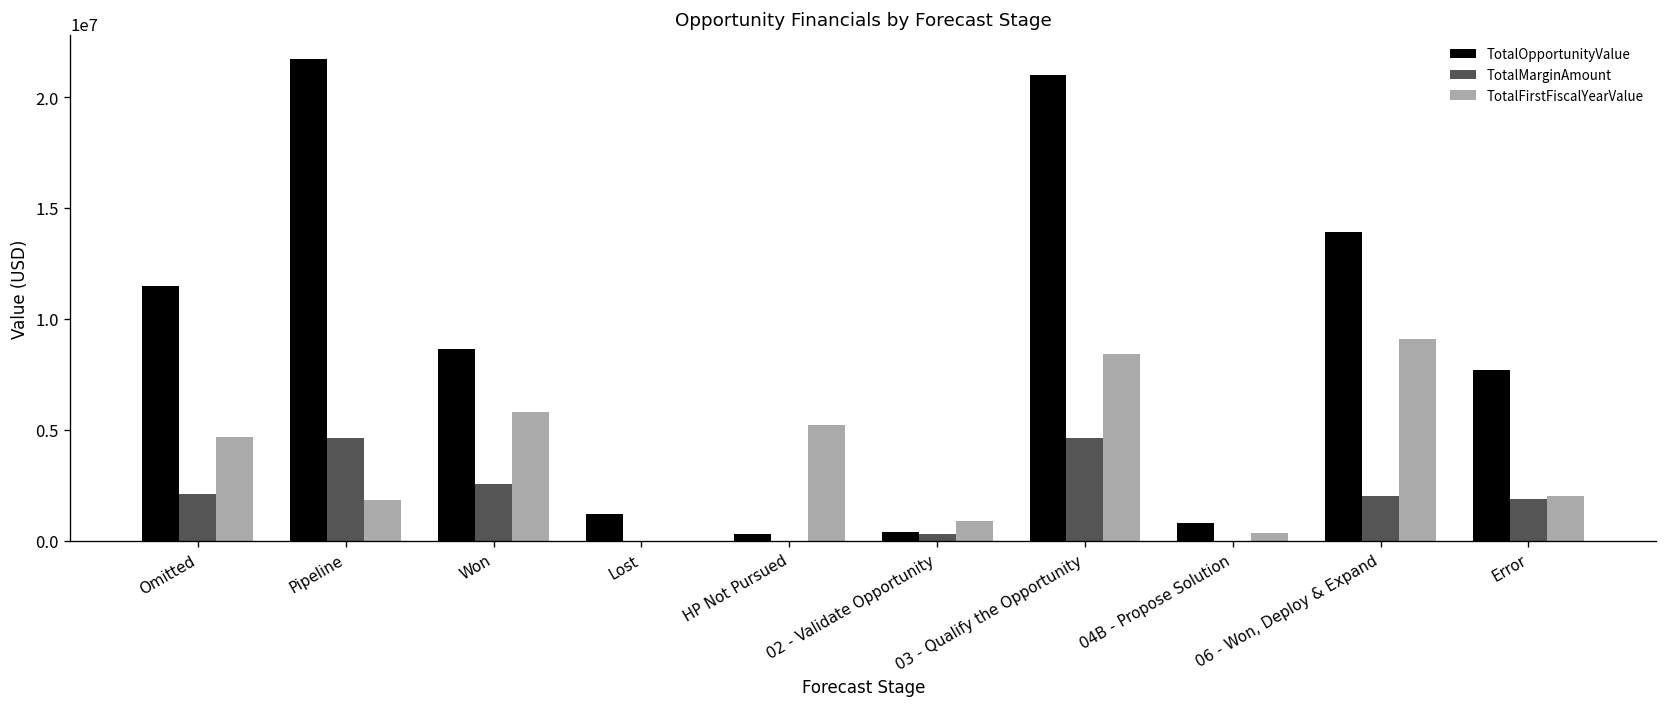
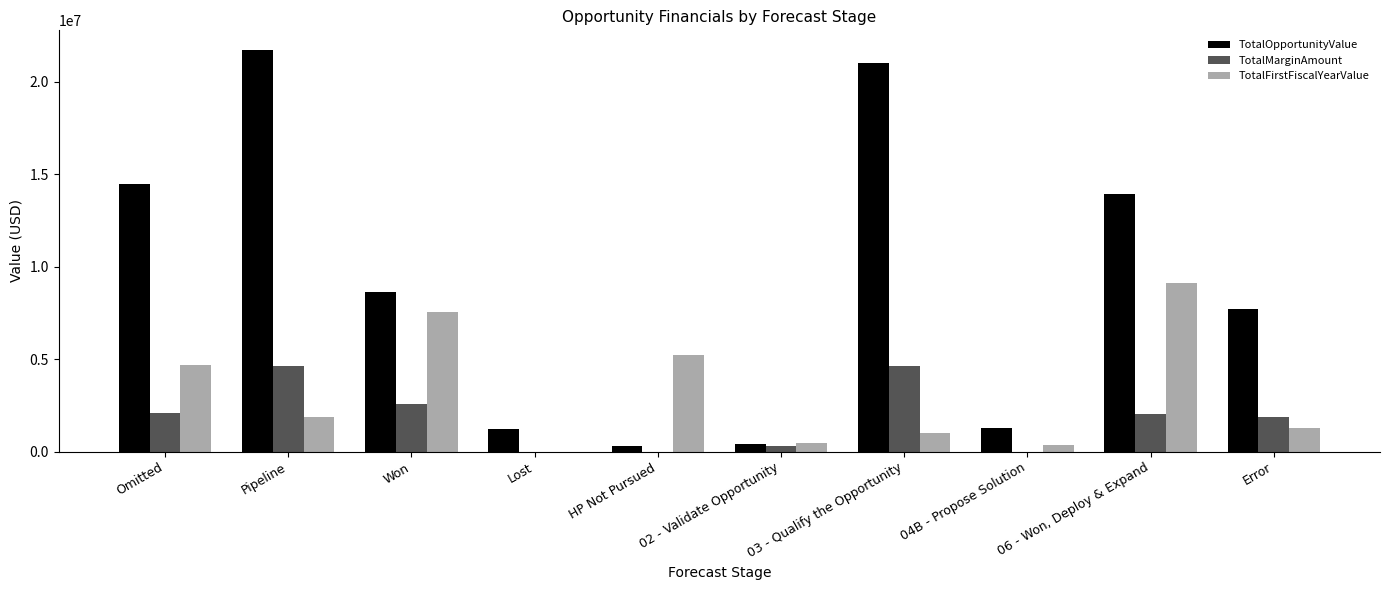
  {
    "TotalOpportunityValue": {
-     "Omitted": 11500000,
+     "Omitted": 14500000,
      "Pipeline": 21700000,
      "Won": 8600000,
      "Lost": 1200000,
      "HP Not Pursued": 300000,
      "02 - Validate Opportunity": 400000,
      "03 - Qualify the Opportunity": 21000000,
-     "04B - Propose Solution": 800000,
+     "04B - Propose Solution": 1300000,
      "06 - Won, Deploy & Expand": 13900000,
      "Error": 7700000
    },
    "TotalMarginAmount": {
      "Omitted": 2100000,
      "Pipeline": 4600000,
      "Won": 2600000,
      "Lost": 0,
      "HP Not Pursued": 0,
      "02 - Validate Opportunity": 300000,
      "03 - Qualify the Opportunity": 4700000,
      "04B - Propose Solution": 0,
      "06 - Won, Deploy & Expand": 2000000,
      "Error": 1900000
    },
    "TotalFirstFiscalYearValue": {
      "Omitted": 4700000,
      "Pipeline": 1900000,
-     "Won": 5800000,
+     "Won": 7600000,
      "Lost": 0,
      "HP Not Pursued": 5200000,
-     "02 - Validate Opportunity": 900000,
-     "03 - Qualify the Opportunity": 8400000,
+     "02 - Validate Opportunity": 500000,
+     "03 - Qualify the Opportunity": 1000000,
      "04B - Propose Solution": 300000,
      "06 - Won, Deploy & Expand": 9100000,
-     "Error": 2000000
+     "Error": 1300000
    }
  }
